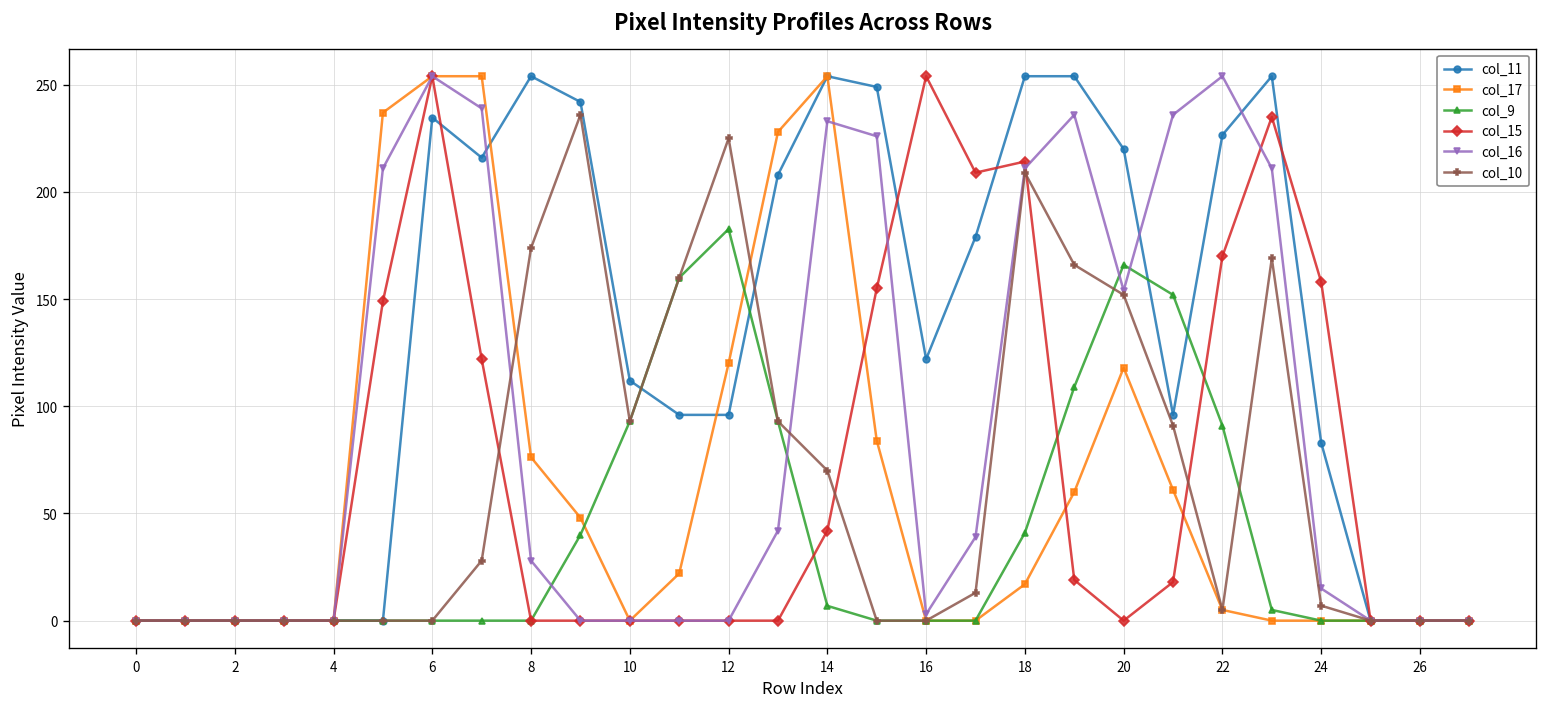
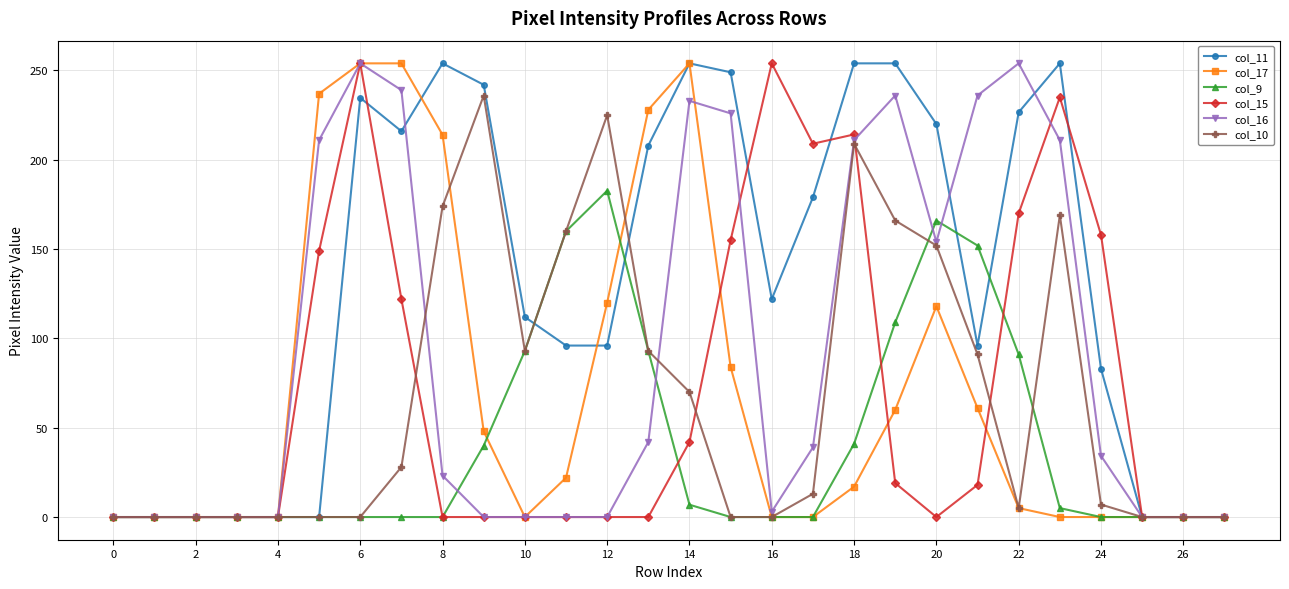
  {
    "col_11": {
      "6": 235,
      "8": 254,
      "10": 112,
      "12": 96,
      "16": 122,
      "18": 254,
      "20": 220,
      "22": 227,
      "24": 83
    },
    "col_17": {
-     "8": 76,
+     "8": 214,
      "12": 120,
      "18": 17,
      "20": 118
    },
    "col_9": {
      "12": 183,
      "14": 7,
      "18": 41,
      "20": 166,
      "22": 91
    },
    "col_15": {
      "14": 42,
      "16": 254,
      "18": 214,
      "20": 0,
      "22": 170,
      "24": 158
    },
    "col_16": {
-     "8": 28,
+     "8": 23,
      "14": 233,
      "16": 3,
      "18": 211,
      "20": 154,
      "22": 254,
-     "24": 15
+     "24": 34
    },
    "col_10": {
      "8": 174,
      "12": 225,
      "14": 70,
      "18": 209,
      "20": 152,
      "24": 7
    }
  }
